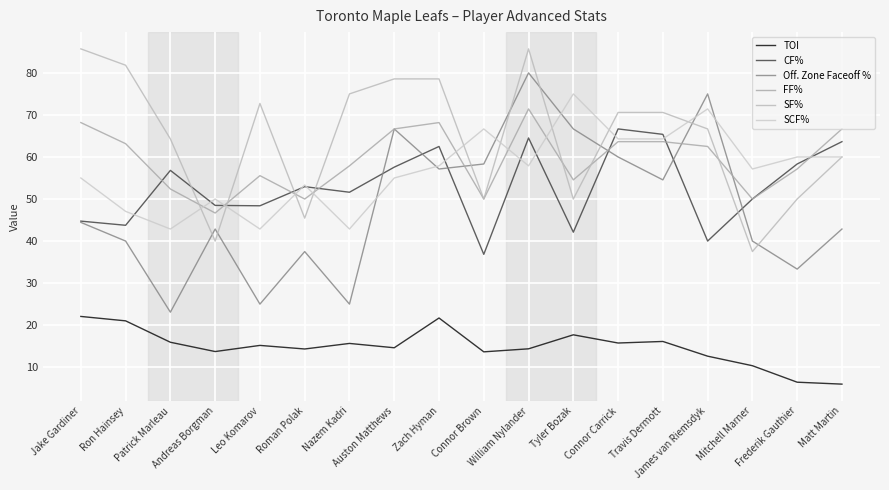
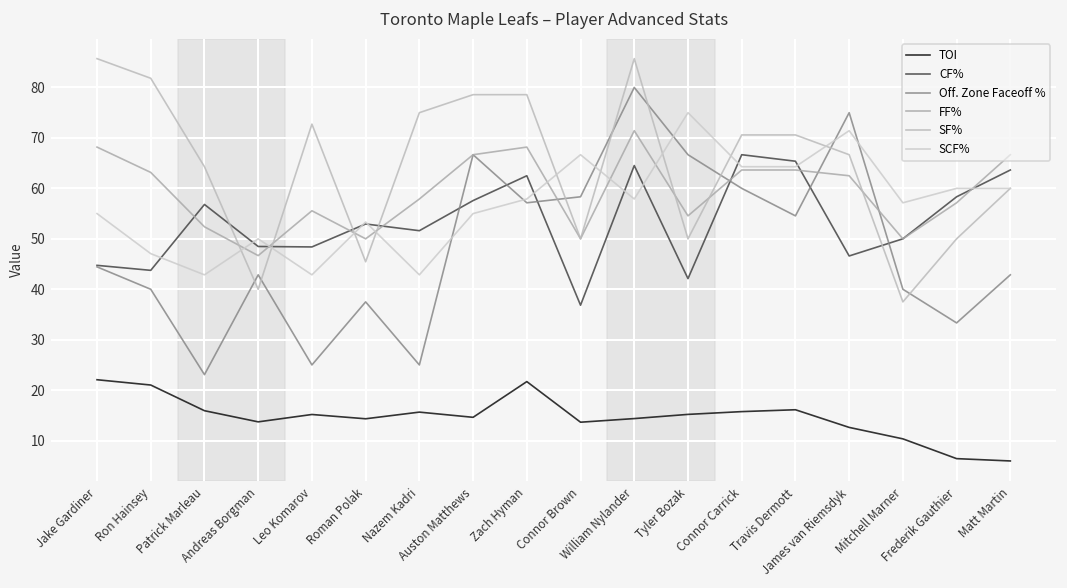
  {
    "TOI": {
      "Jake Gardiner": 22,
      "Ron Hainsey": 21,
      "Patrick Marleau": 16,
      "Andreas Borgman": 14,
      "Leo Komarov": 15,
      "Roman Polak": 14,
      "Nazem Kadri": 16,
      "Auston Matthews": 15,
      "Zach Hyman": 22,
      "Connor Brown": 14,
      "William Nylander": 14,
-     "Tyler Bozak": 18,
+     "Tyler Bozak": 15,
      "Connor Carrick": 16,
      "Travis Dermott": 16,
      "James van Riemsdyk": 13,
      "Mitchell Marner": 10,
      "Frederik Gauthier": 6,
      "Matt Martin": 6
    },
    "CF%": {
      "Ron Hainsey": 44,
      "Patrick Marleau": 57,
      "Andreas Borgman": 48,
      "Leo Komarov": 48,
      "Nazem Kadri": 52,
      "Auston Matthews": 58,
      "Zach Hyman": 63,
      "Connor Brown": 37,
      "William Nylander": 65,
      "Tyler Bozak": 42,
      "Connor Carrick": 67,
      "Travis Dermott": 65,
-     "James van Riemsdyk": 40,
+     "James van Riemsdyk": 47,
      "Frederik Gauthier": 58,
      "Matt Martin": 64
    }
  }
